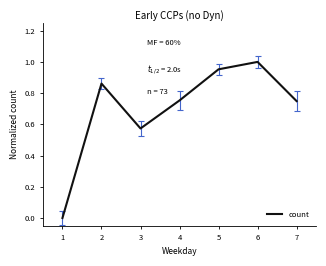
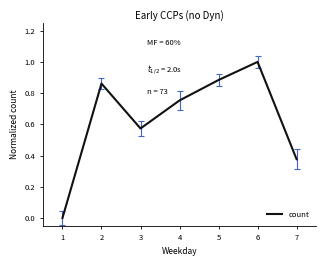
  {
    "count": {
      "1": 0.00,
      "2": 0.86,
      "3": 0.57,
      "4": 0.75,
-     "5": 0.95,
+     "5": 0.88,
      "6": 1.00,
-     "7": 0.75
+     "7": 0.38
    }
  }
